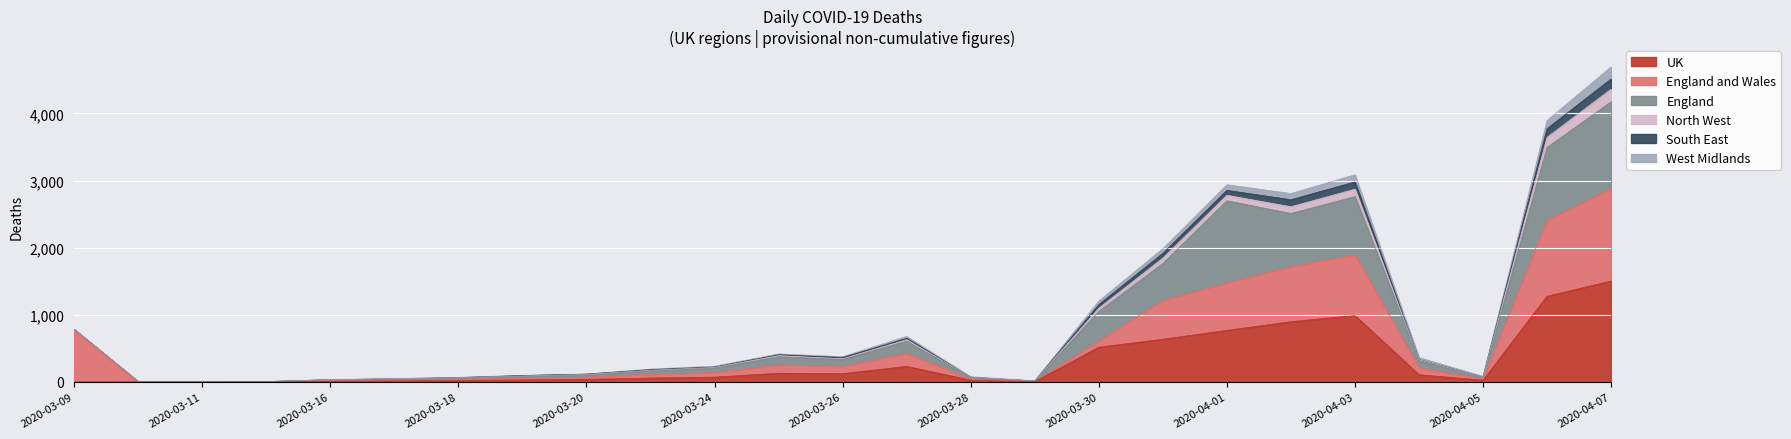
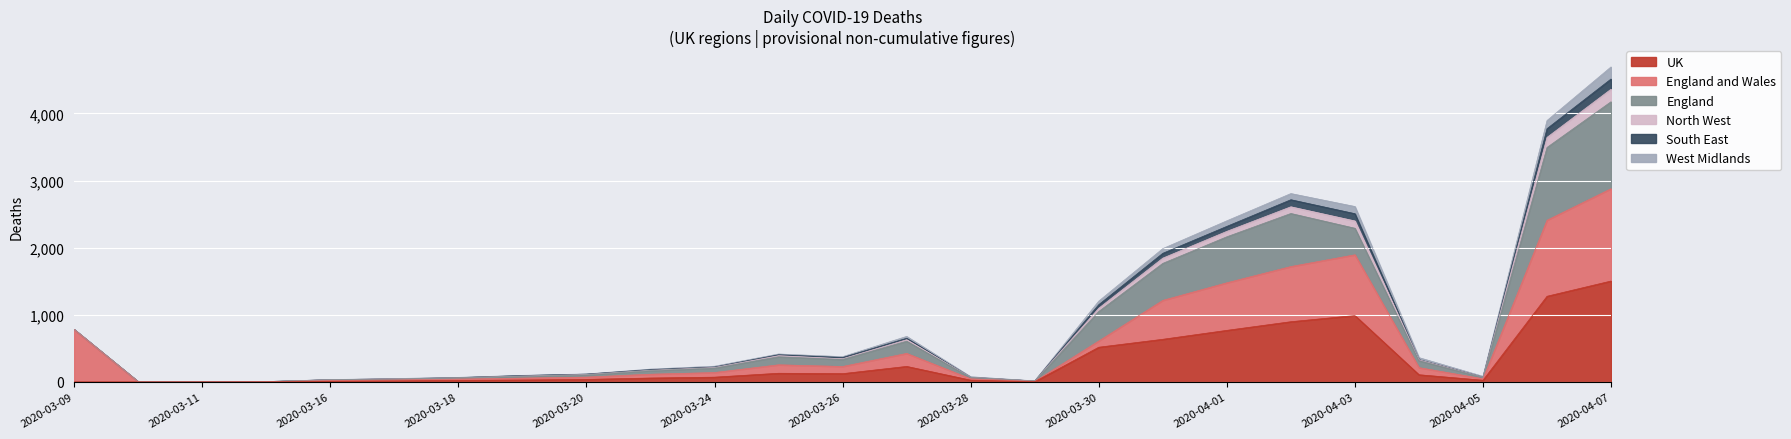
  {
    "South East": {
      "2020-03-30": "100",
      "2020-04-01": "100",
      "2020-04-03": "100",
      "2020-04-07": "200"
    },
    "England": {
      "2020-03-30": "400",
-     "2020-04-01": "1,200",
-     "2020-04-03": "900",
+     "2020-04-01": "700",
+     "2020-04-03": "400",
      "2020-04-07": "1,300"
    },
    "England and Wales": {
      "2020-03-24": "100",
      "2020-03-26": "100",
      "2020-03-30": "100",
      "2020-04-01": "700",
      "2020-04-03": "900",
      "2020-04-07": "1,400"
    },
    "UK": {
      "2020-03-09": "0",
      "2020-03-24": "100",
      "2020-03-26": "100",
      "2020-03-30": "500",
      "2020-04-01": "800",
      "2020-04-03": "1,000",
      "2020-04-07": "1,500"
    }
  }
